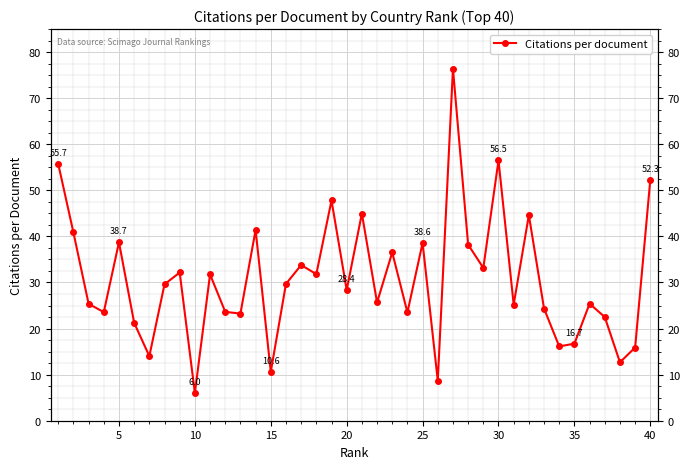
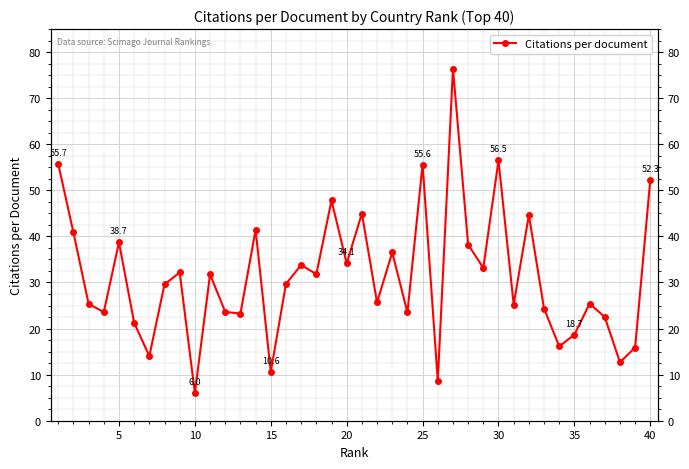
  {
    "5": 38.7,
    "10": 6.0,
    "15": 10.6,
-   "20": 28.4,
-   "25": 38.6,
+   "20": 34.1,
+   "25": 55.6,
    "30": 56.5,
-   "35": 16.7,
+   "35": 18.7,
    "40": 52.3
  }
